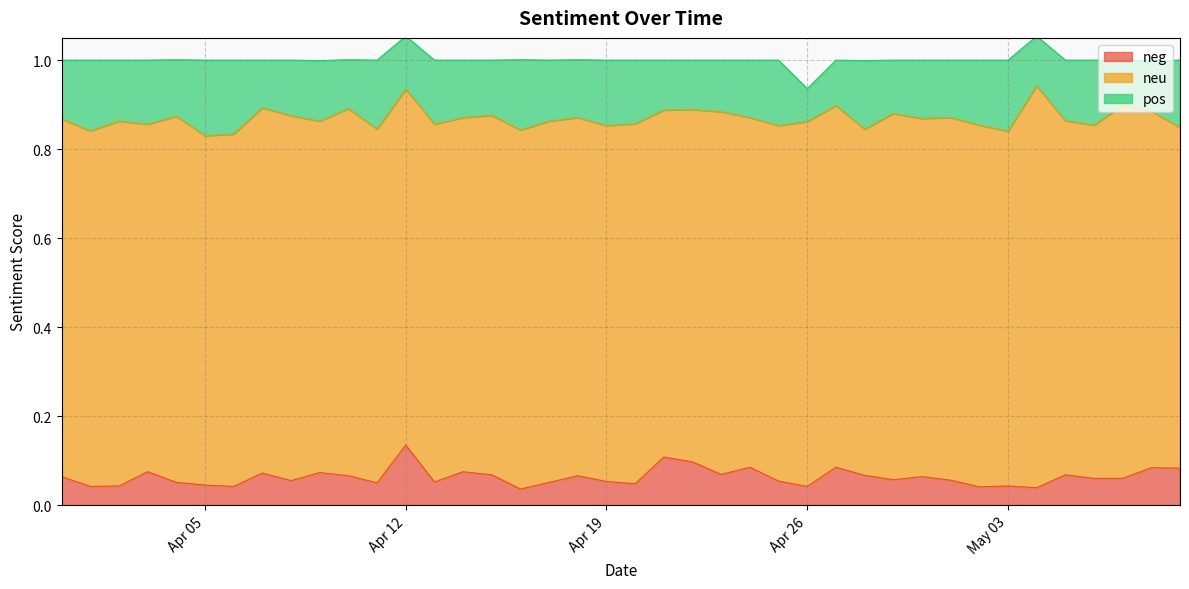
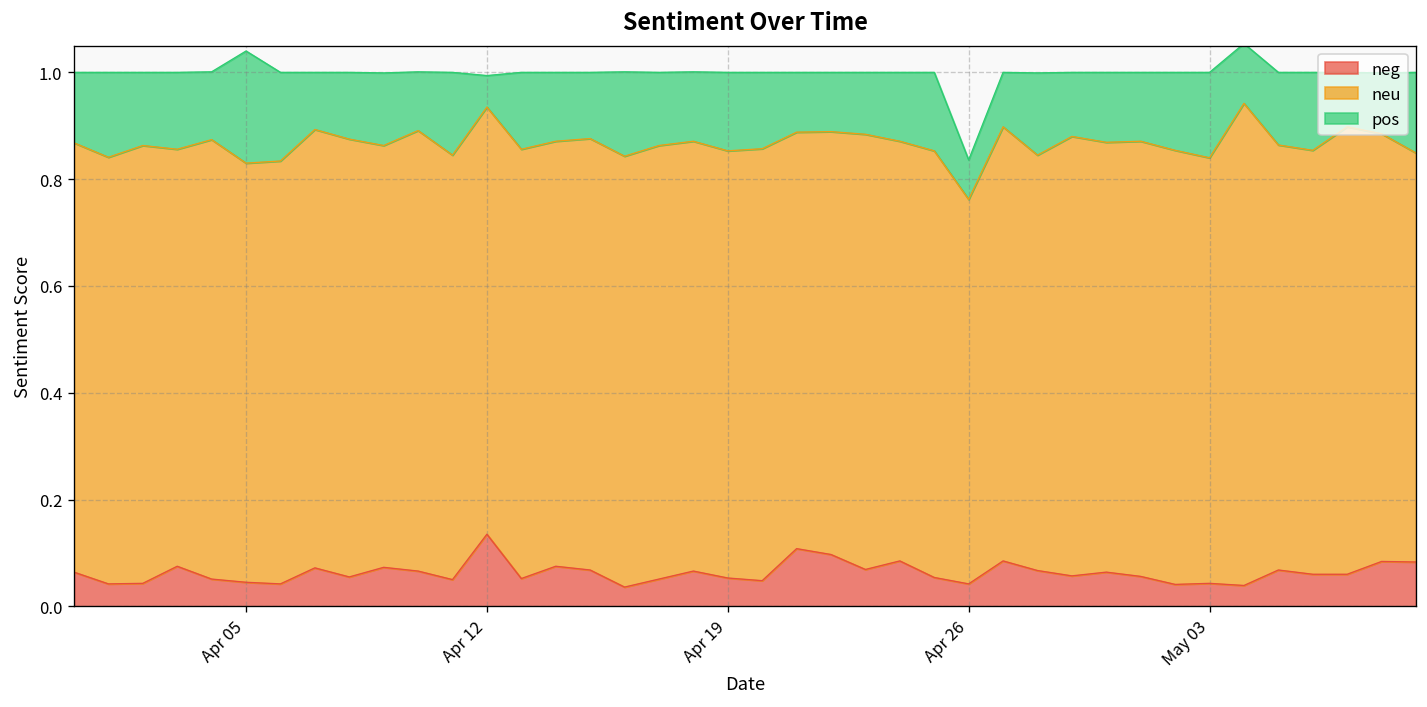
  {
    "neg": {
      "Apr 05": 0.05,
      "Apr 12": 0.14,
      "Apr 19": 0.05,
      "Apr 26": 0.04,
      "May 03": 0.04
    },
    "neu": {
      "Apr 05": 0.79,
      "Apr 12": 0.80,
      "Apr 19": 0.80,
-     "Apr 26": 0.82,
+     "Apr 26": 0.72,
      "May 03": 0.80
    },
    "pos": {
-     "Apr 05": 0.17,
-     "Apr 12": 0.12,
+     "Apr 05": 0.21,
+     "Apr 12": 0.06,
      "Apr 19": 0.15,
      "Apr 26": 0.07,
      "May 03": 0.16
    }
  }
